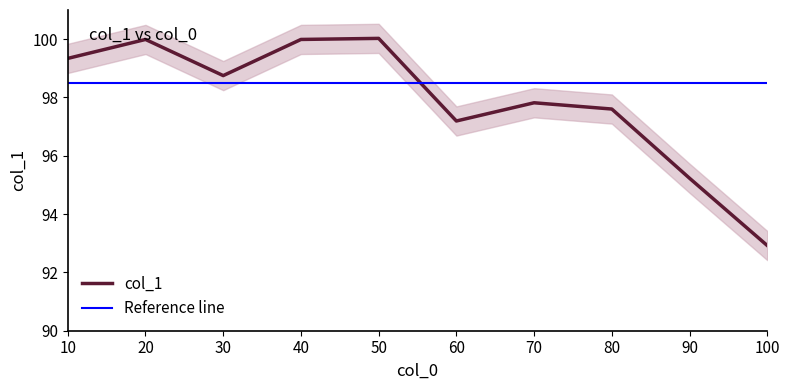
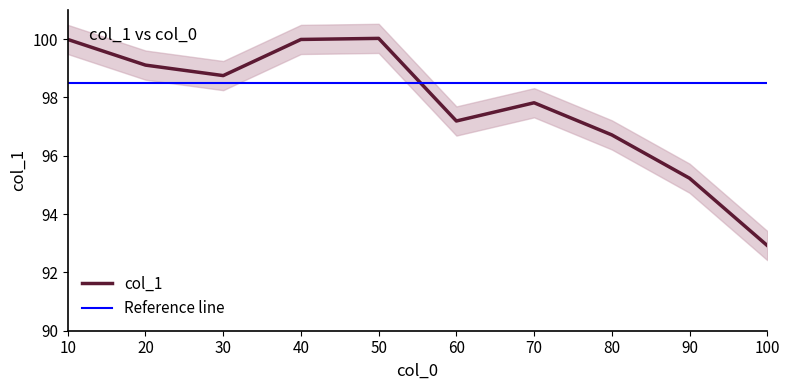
  {
    "col_1": {
-     "10": 99.3,
-     "20": 100.0,
+     "10": 100.0,
+     "20": 99.1,
      "30": 98.8,
      "40": 100.0,
      "50": 100.0,
      "60": 97.2,
      "70": 97.8,
-     "80": 97.6,
+     "80": 96.7,
      "90": 95.2,
      "100": 92.9
    }
  }
